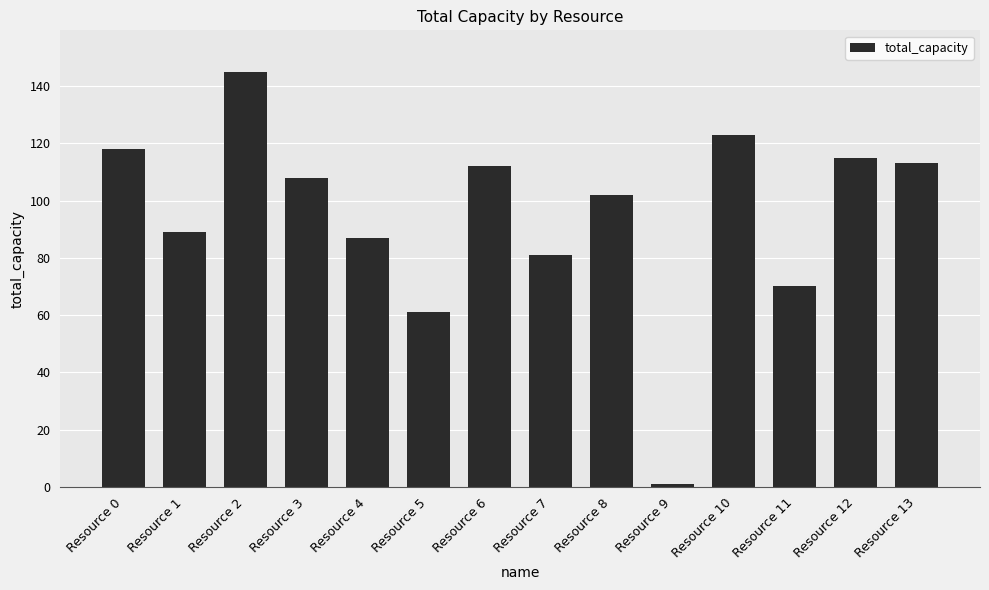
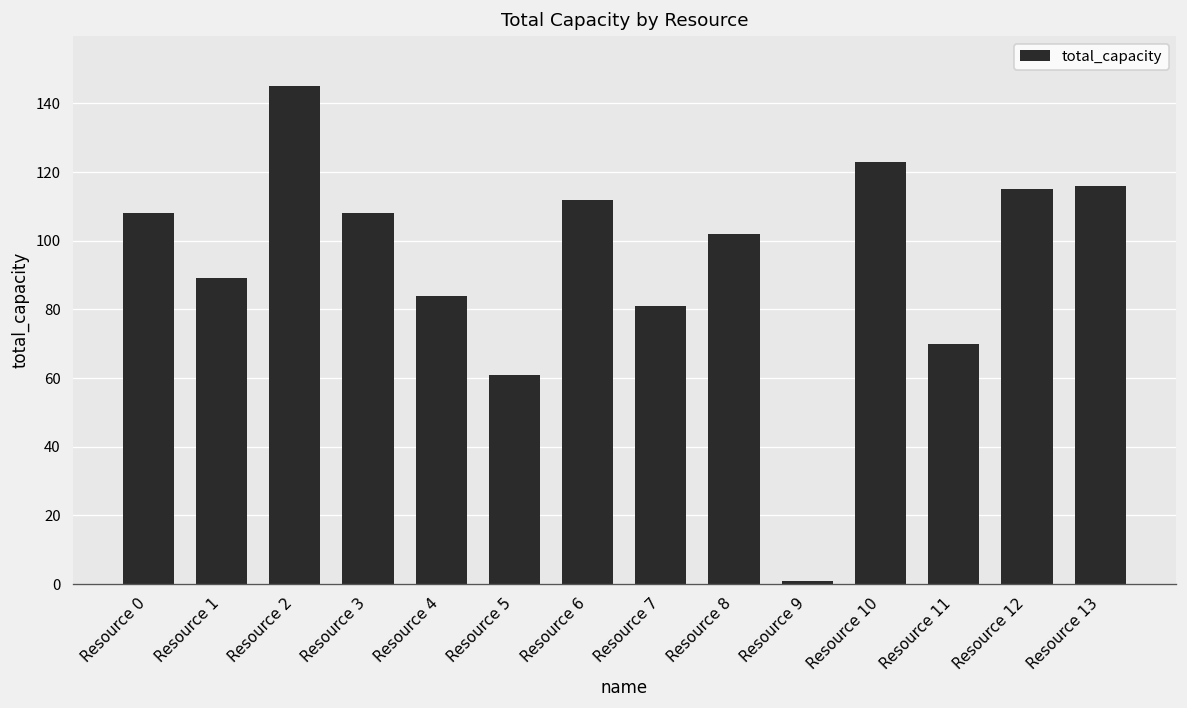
  {
-   "Resource 0": 118,
+   "Resource 0": 108,
    "Resource 1": 89,
    "Resource 2": 145,
    "Resource 3": 108,
-   "Resource 4": 87,
+   "Resource 4": 84,
    "Resource 5": 61,
    "Resource 6": 112,
    "Resource 7": 81,
    "Resource 8": 102,
    "Resource 9": 1,
    "Resource 10": 123,
    "Resource 11": 70,
    "Resource 12": 115,
-   "Resource 13": 113
+   "Resource 13": 116
  }
